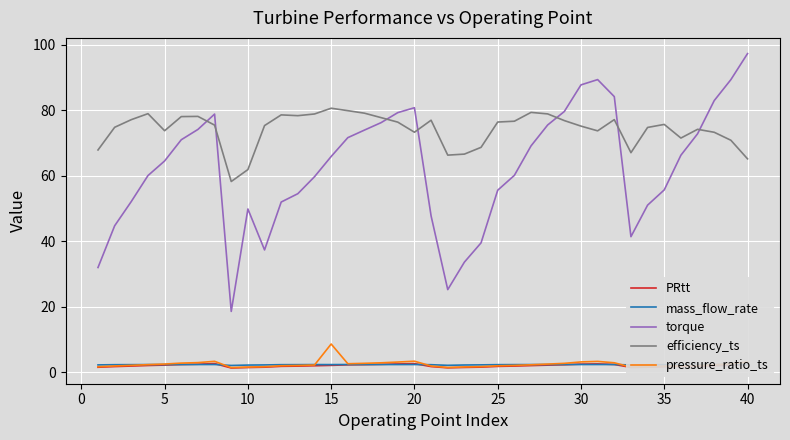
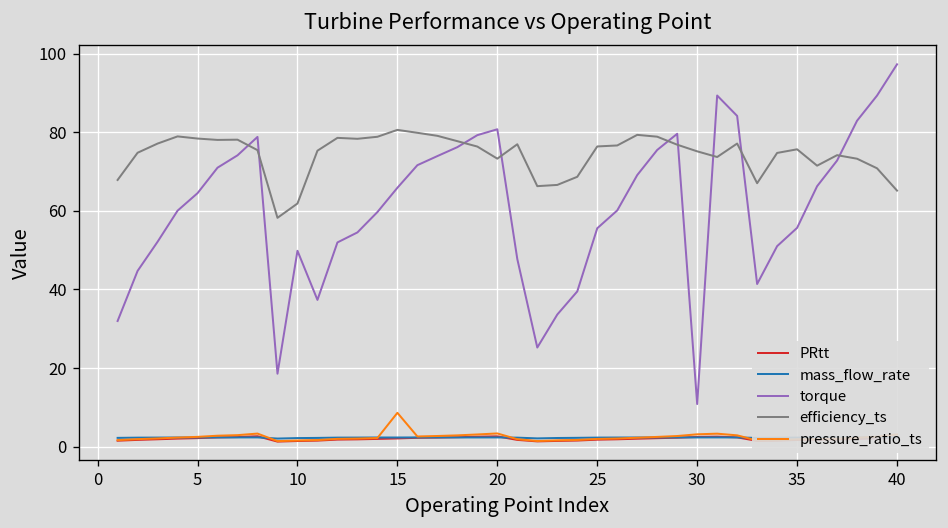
  {
    "torque": {
      "5": 65,
      "10": 50,
      "15": 66,
      "20": 81,
      "25": 56,
-     "30": 88,
+     "30": 11,
      "35": 56,
      "40": 97
    },
    "efficiency_ts": {
-     "5": 74,
+     "5": 78,
      "10": 62,
      "15": 81,
      "20": 73,
      "25": 76,
      "30": 75,
      "35": 76,
      "40": 65
    },
    "pressure_ratio_ts": {
      "15": 9
    }
  }
